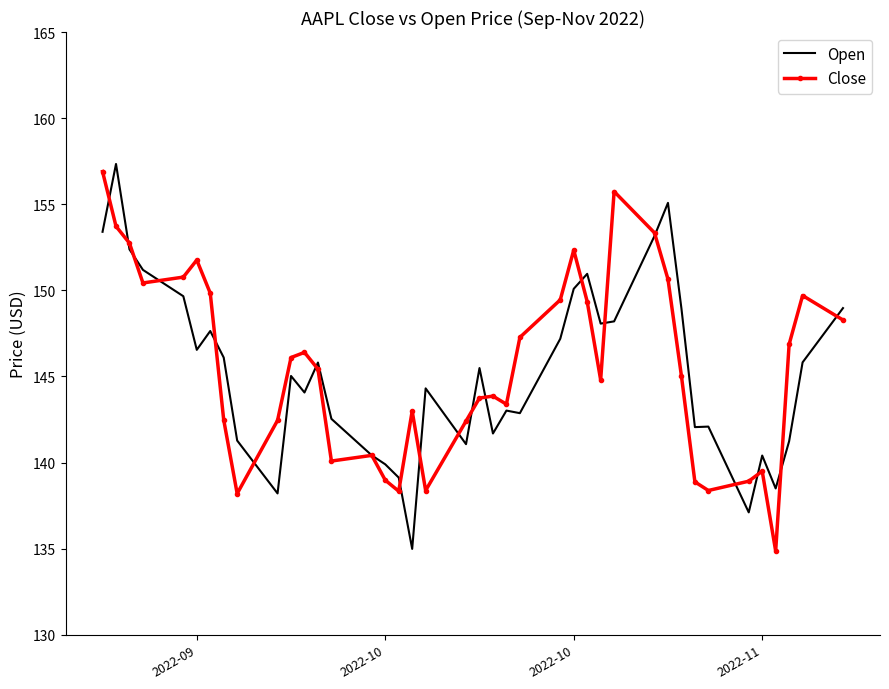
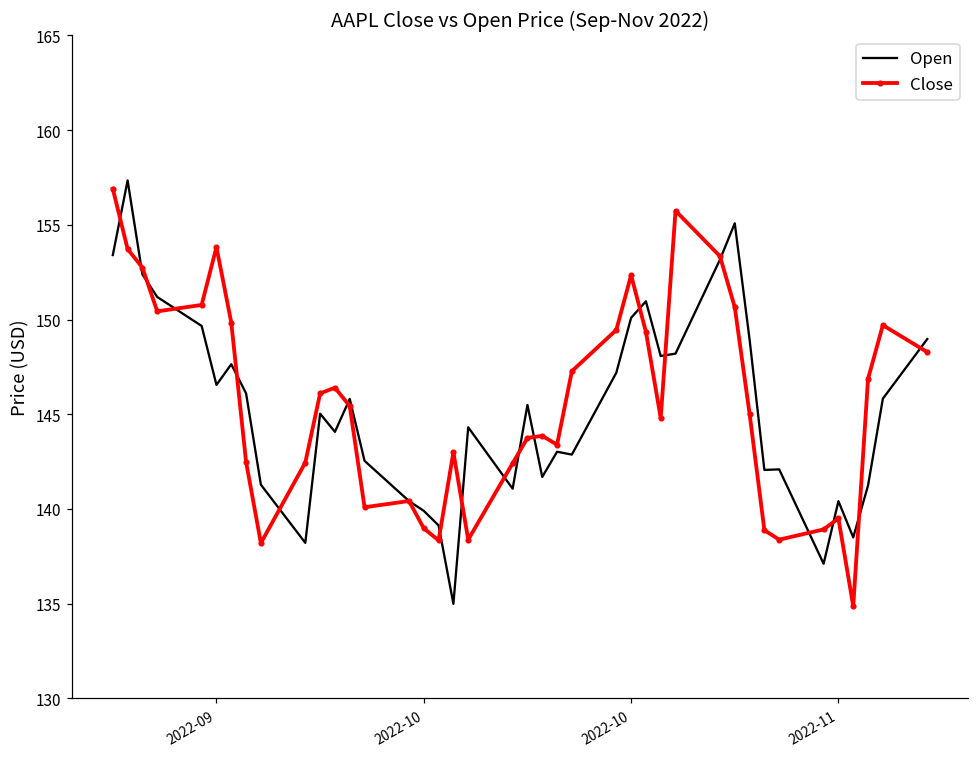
  {
    "Open": {
      "2022-09": 146.5,
      "2022-11": 140.4
    },
    "Close": {
-     "2022-09": 151.8,
+     "2022-09": 153.8,
      "2022-11": 139.5
    }
  }
